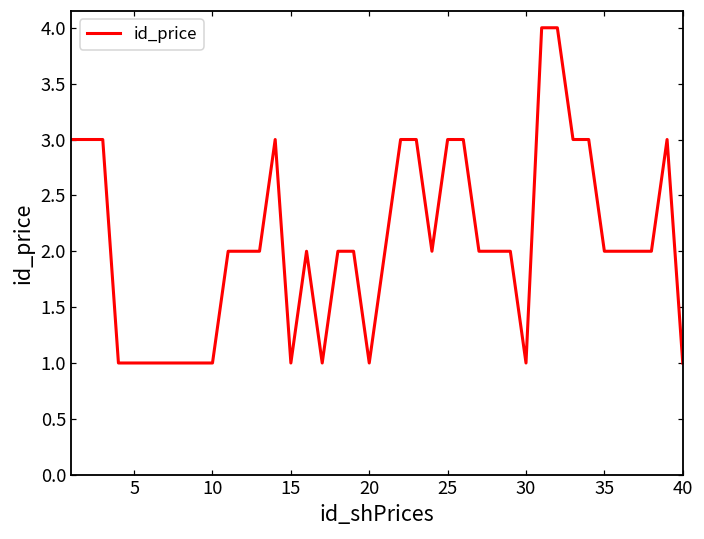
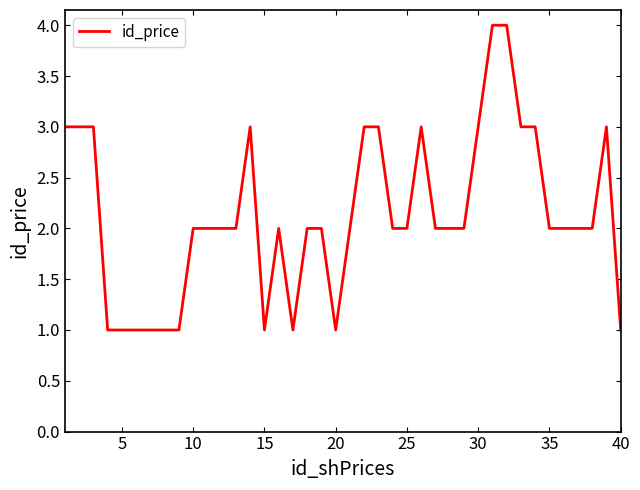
  {
    "5": 1,
-   "10": 1,
+   "10": 2,
    "15": 1,
    "20": 1,
-   "25": 3,
-   "30": 1,
+   "25": 2,
+   "30": 3,
    "35": 2,
    "40": 1
  }
